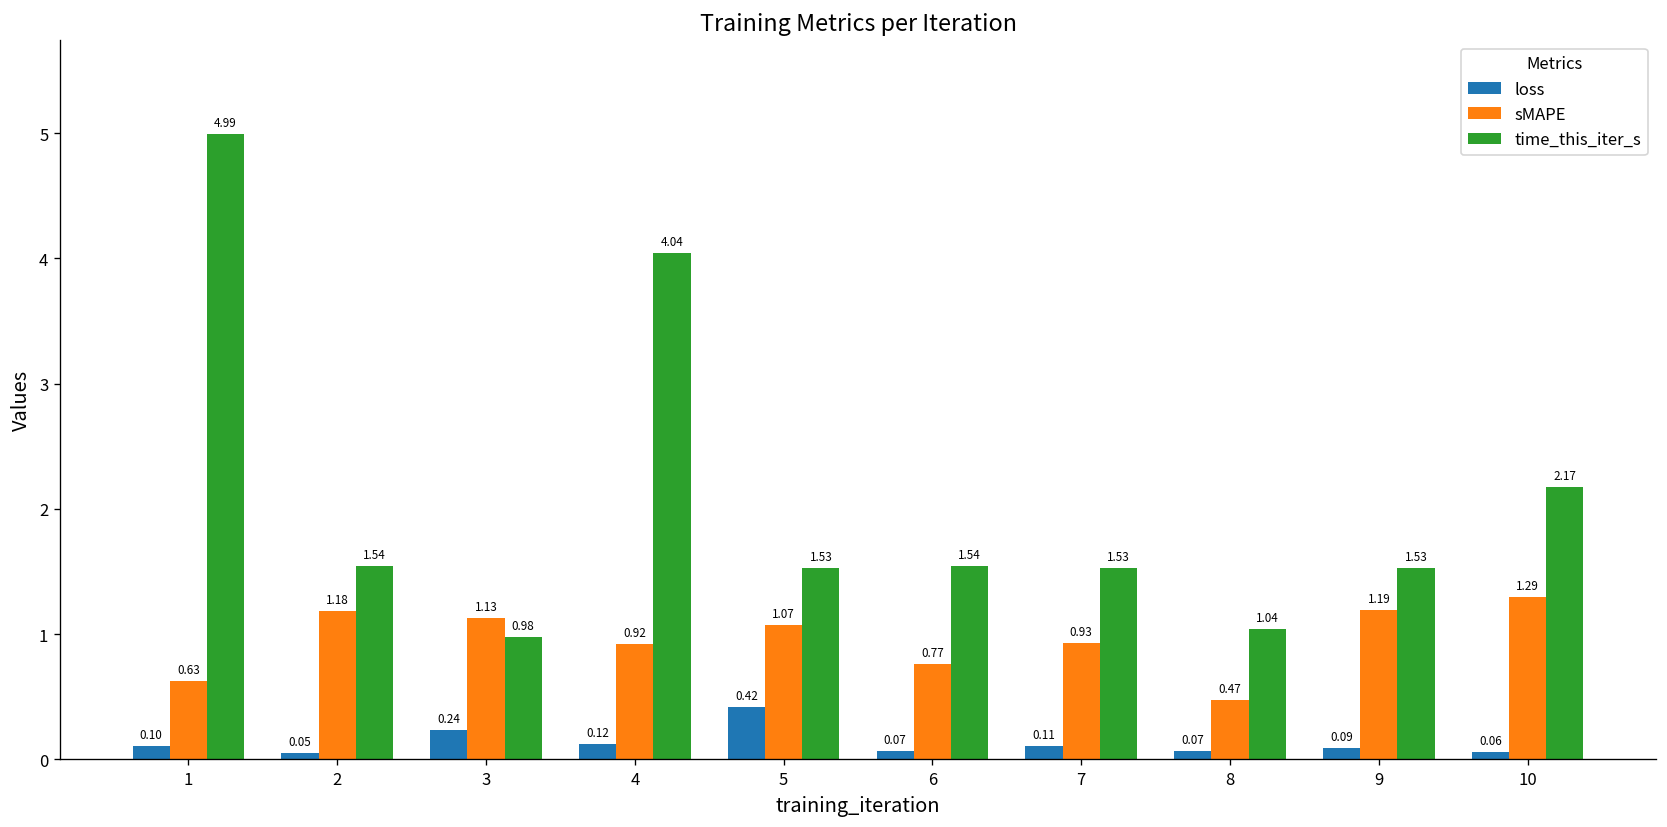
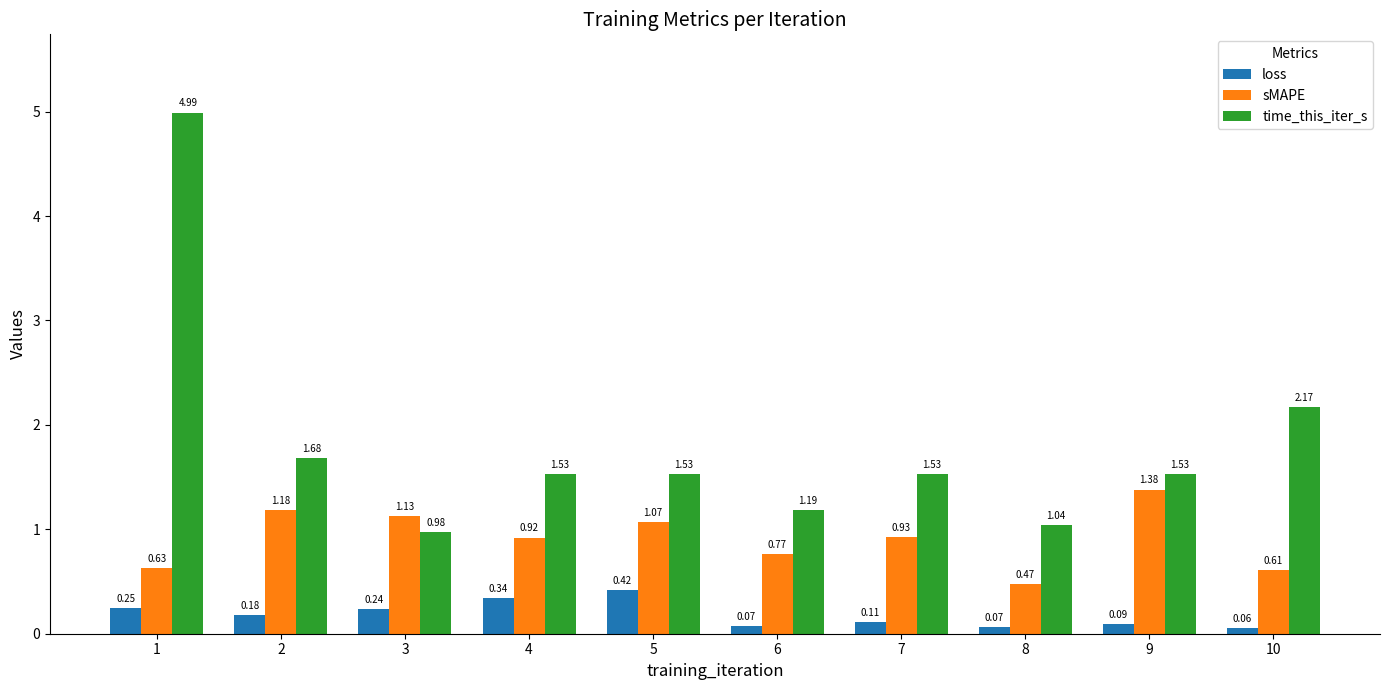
  {
    "loss": {
-     "1": 0.10,
-     "2": 0.05,
+     "1": 0.25,
+     "2": 0.18,
      "3": 0.24,
-     "4": 0.12,
+     "4": 0.34,
      "5": 0.42,
      "6": 0.07,
      "7": 0.11,
      "8": 0.07,
      "9": 0.09,
      "10": 0.06
    },
    "sMAPE": {
      "1": 0.63,
      "2": 1.18,
      "3": 1.13,
      "4": 0.92,
      "5": 1.07,
      "6": 0.77,
      "7": 0.93,
      "8": 0.47,
-     "9": 1.19,
-     "10": 1.29
+     "9": 1.38,
+     "10": 0.61
    },
    "time_this_iter_s": {
      "1": 4.99,
-     "2": 1.54,
+     "2": 1.68,
      "3": 0.98,
-     "4": 4.04,
+     "4": 1.53,
      "5": 1.53,
-     "6": 1.54,
+     "6": 1.19,
      "7": 1.53,
      "8": 1.04,
      "9": 1.53,
      "10": 2.17
    }
  }
